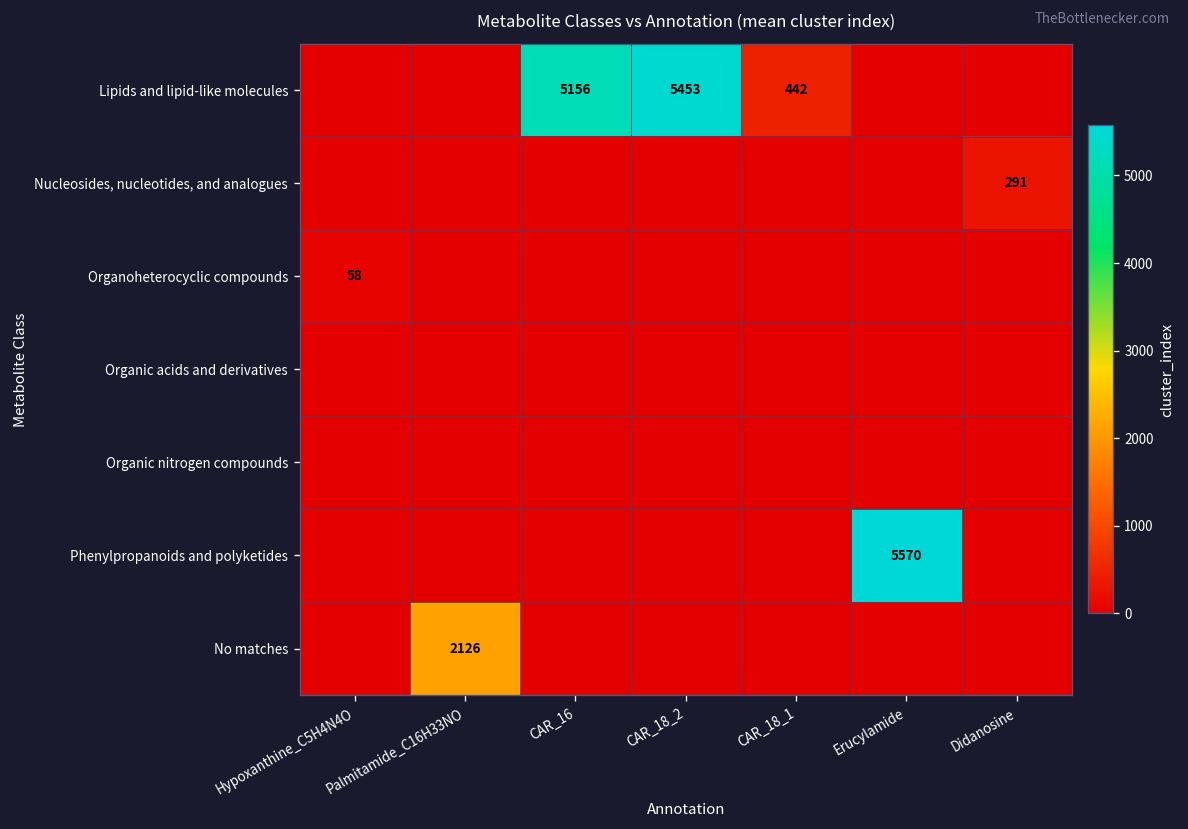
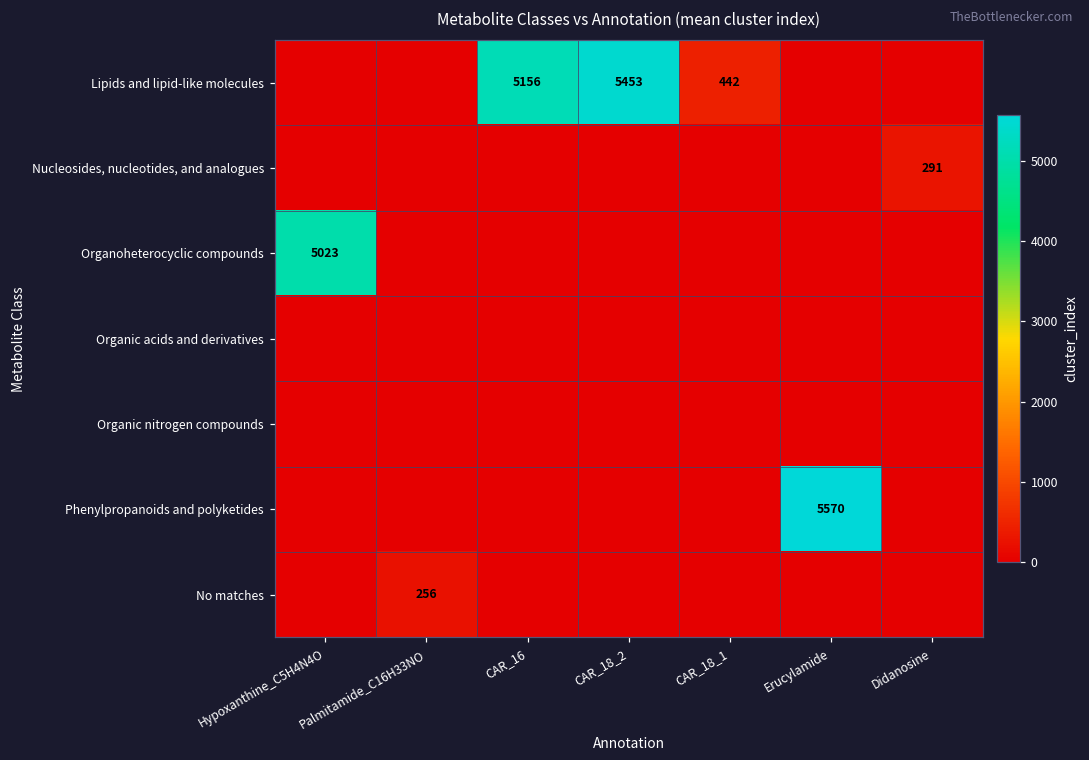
  {
    "Lipids and lipid-like molecules": {
      "CAR_16": 5156,
      "CAR_18_2": 5453,
      "CAR_18_1": 442
    },
    "Nucleosides, nucleotides, and analogues": {
      "Didanosine": 291
    },
    "Organoheterocyclic compounds": {
-     "Hypoxanthine_C5H4N4O": 58
+     "Hypoxanthine_C5H4N4O": 5023
    },
    "Phenylpropanoids and polyketides": {
      "Erucylamide": 5570
    },
    "No matches": {
-     "Palmitamide_C16H33NO": 2126
+     "Palmitamide_C16H33NO": 256
    }
  }
